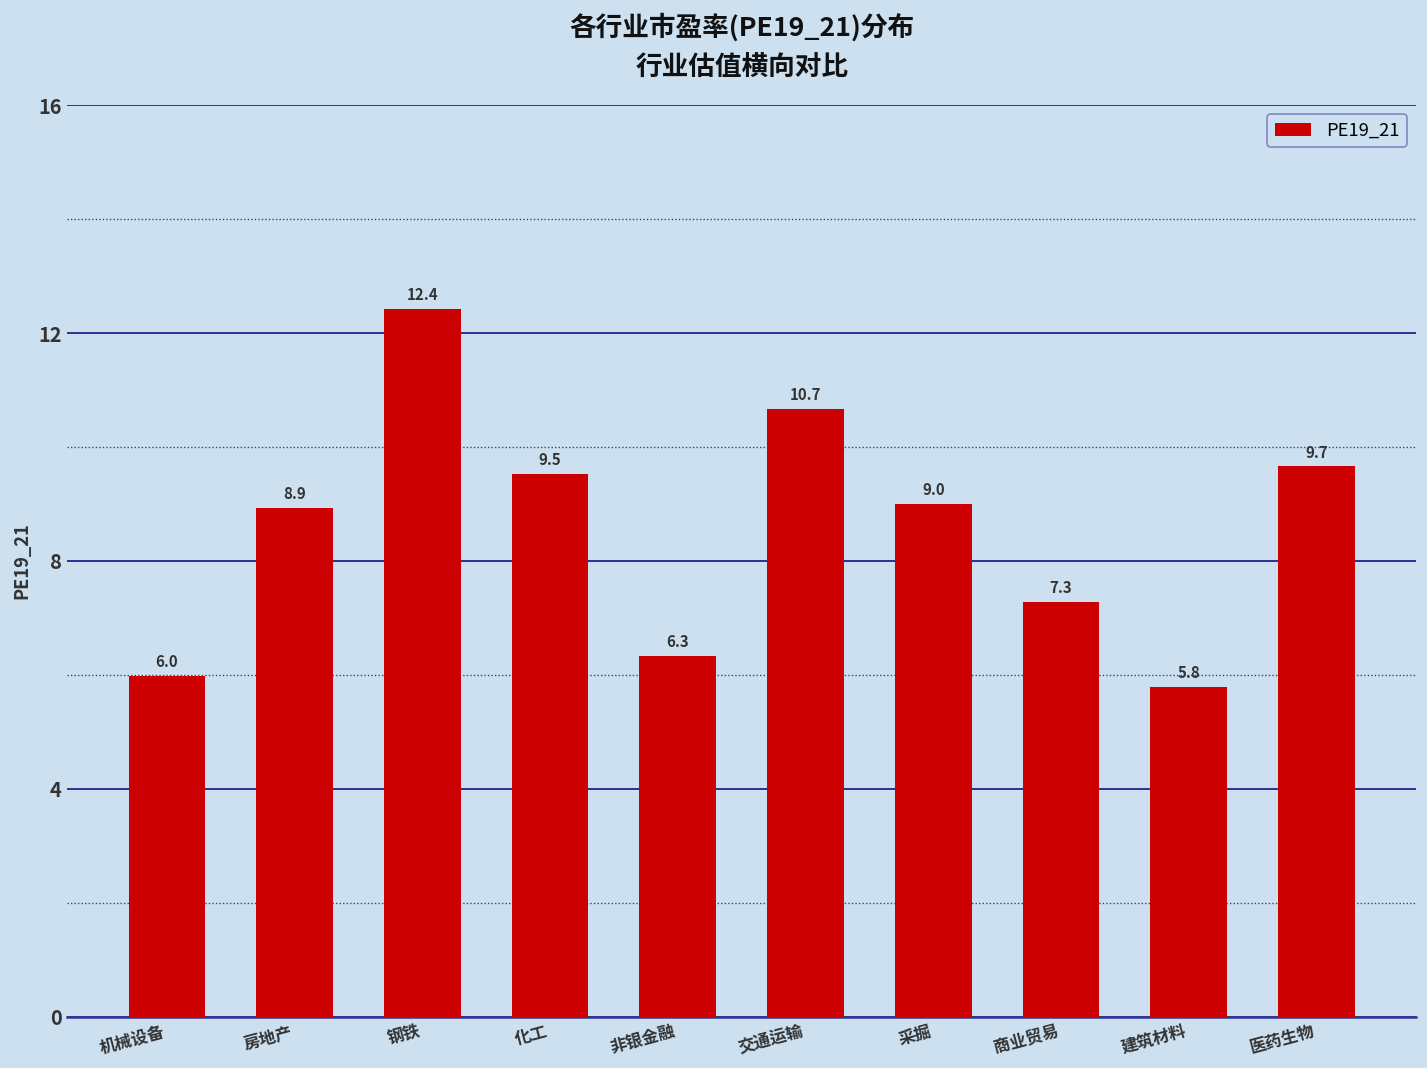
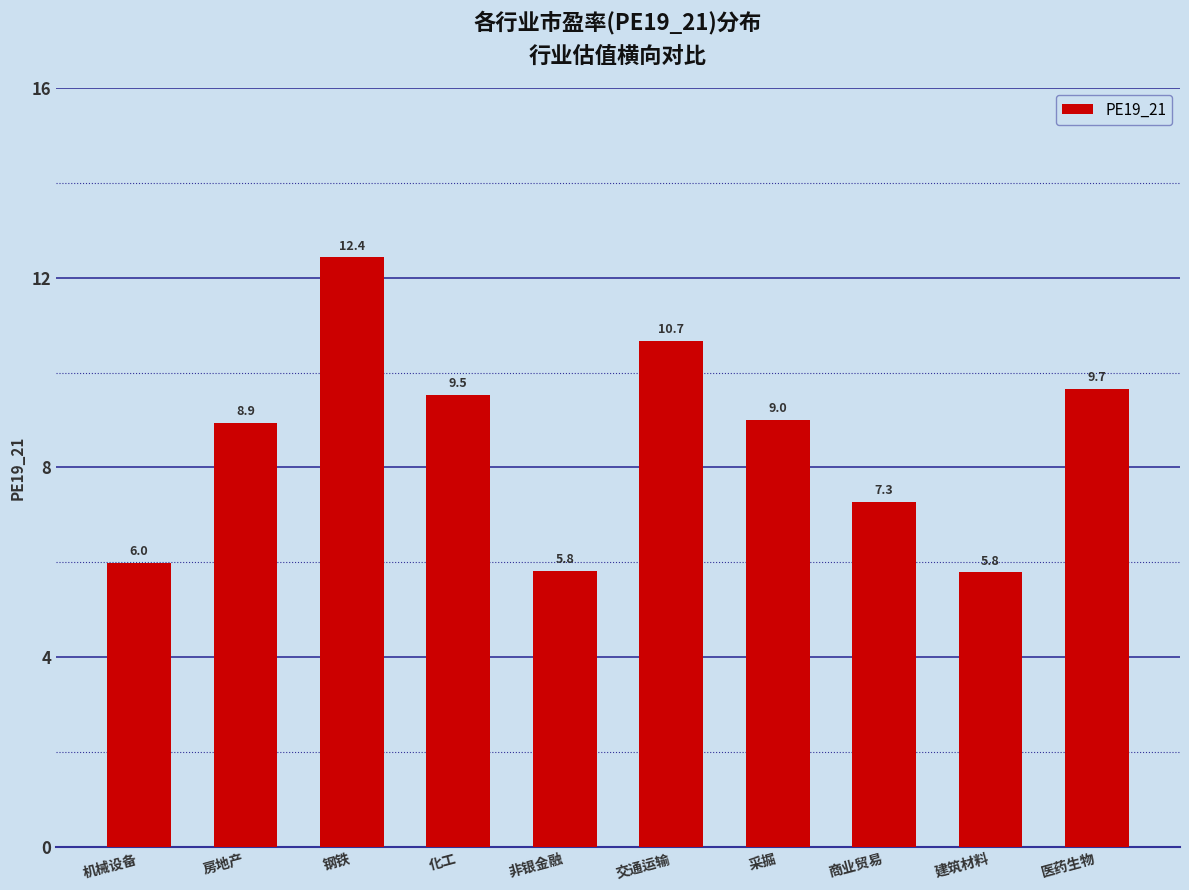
  {
    "机械设备": 6.0,
    "房地产": 8.9,
    "钢铁": 12.4,
    "化工": 9.5,
-   "非银金融": 6.3,
+   "非银金融": 5.8,
    "交通运输": 10.7,
    "采掘": 9.0,
    "商业贸易": 7.3,
    "建筑材料": 5.8,
    "医药生物": 9.7
  }
